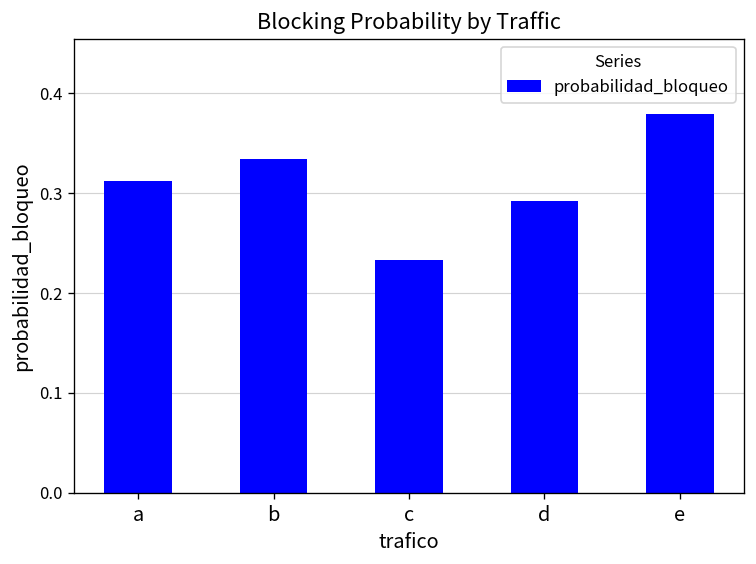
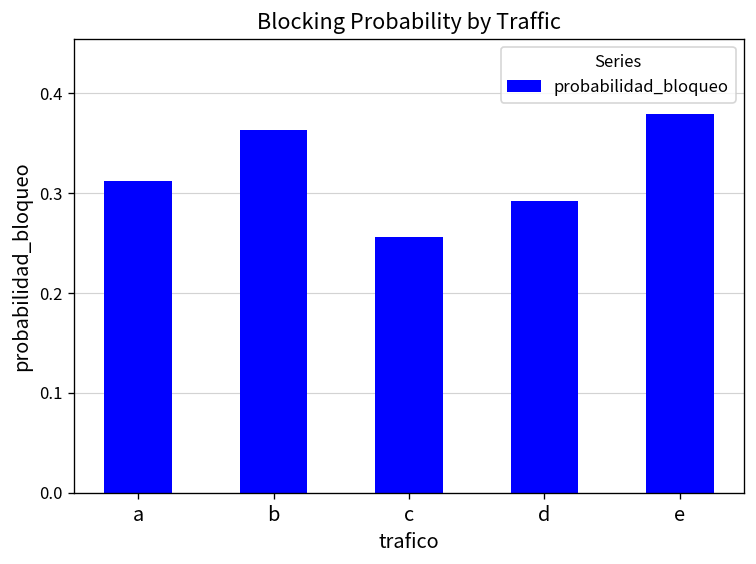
  {
    "a": 0.31,
-   "b": 0.33,
-   "c": 0.23,
+   "b": 0.36,
+   "c": 0.26,
    "d": 0.29,
    "e": 0.38
  }
